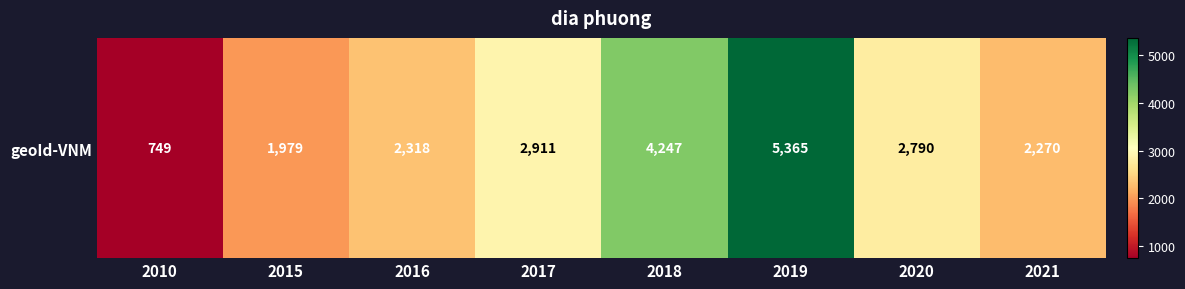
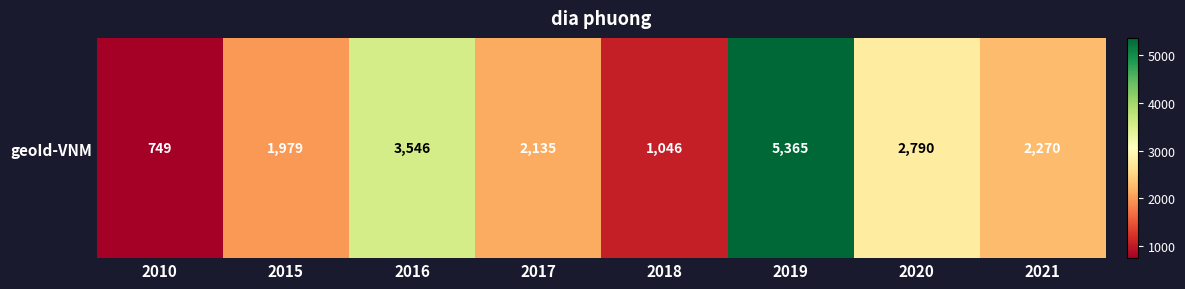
  {
    "geoId-VNM": {
      "2010": "749",
      "2015": "1,979",
-     "2016": "2,318",
-     "2017": "2,911",
-     "2018": "4,247",
+     "2016": "3,546",
+     "2017": "2,135",
+     "2018": "1,046",
      "2019": "5,365",
      "2020": "2,790",
      "2021": "2,270"
    }
  }
